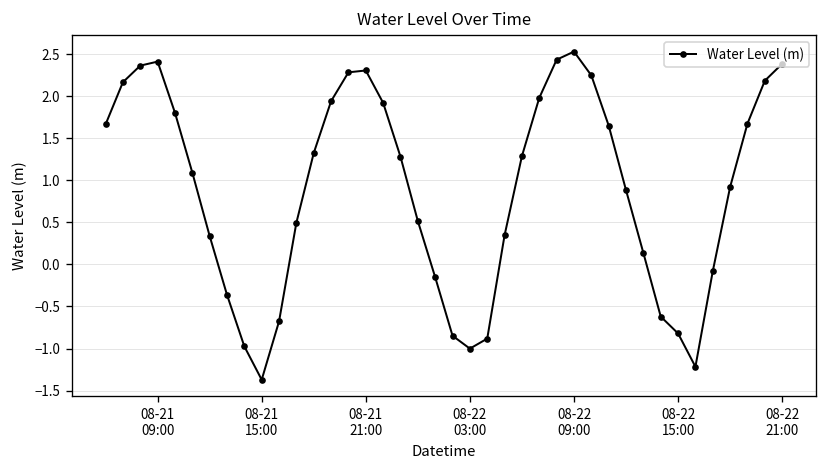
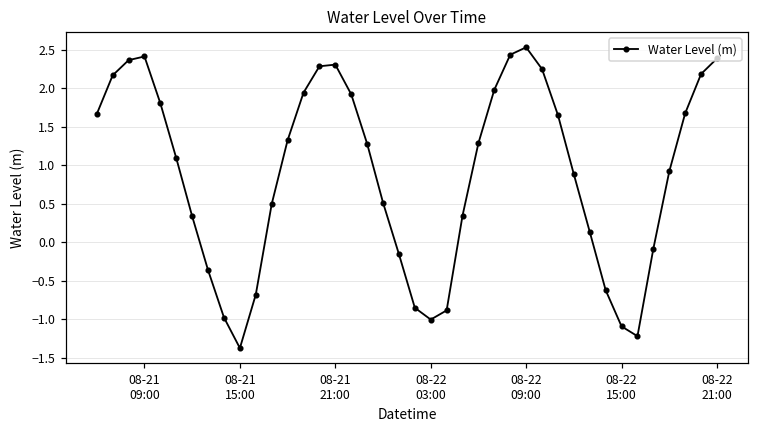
  {
    "08-21 09:00": 2.4,
    "08-21 15:00": -1.4,
    "08-21 21:00": 2.3,
    "08-22 03:00": -1.0,
    "08-22 09:00": 2.5,
-   "08-22 15:00": -0.8
+   "08-22 15:00": -1.1
  }
